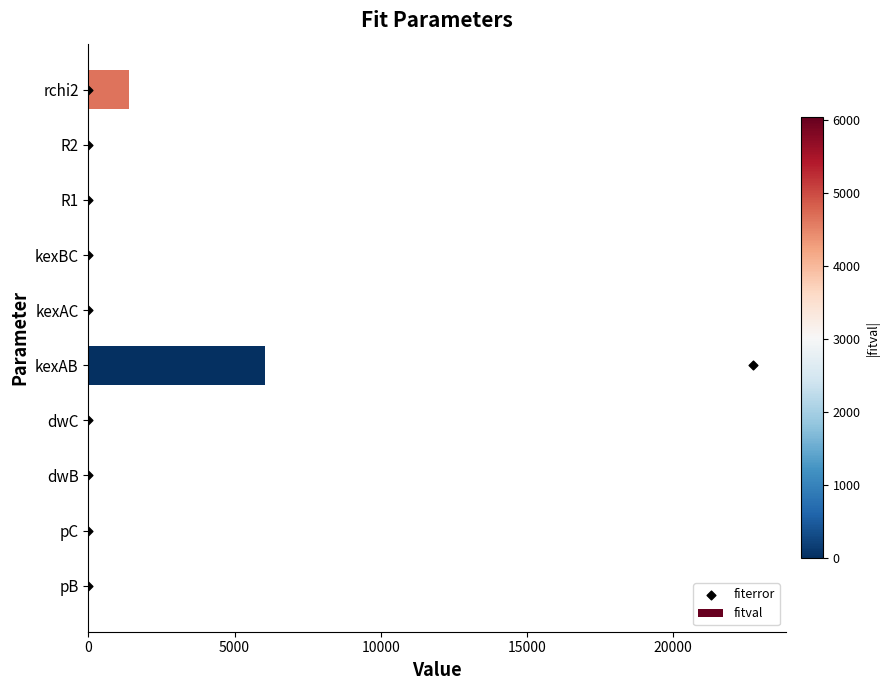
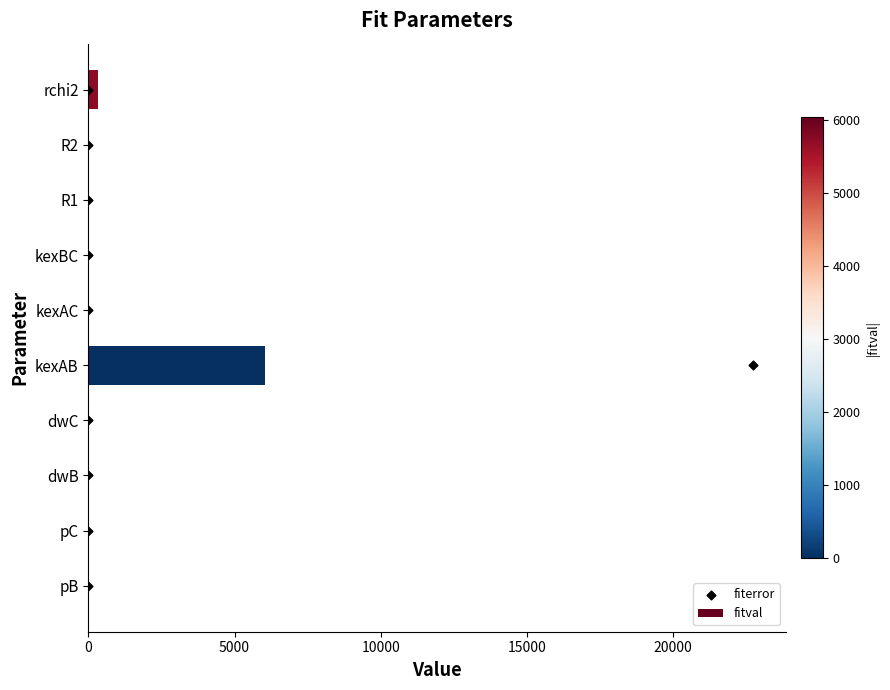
  {
    "fitval": {
-     "rchi2": 1400,
+     "rchi2": 300,
      "kexBC": 0,
      "kexAC": 0,
      "kexAB": 6000,
      "dwC": 0,
      "pC": 0
    }
  }
